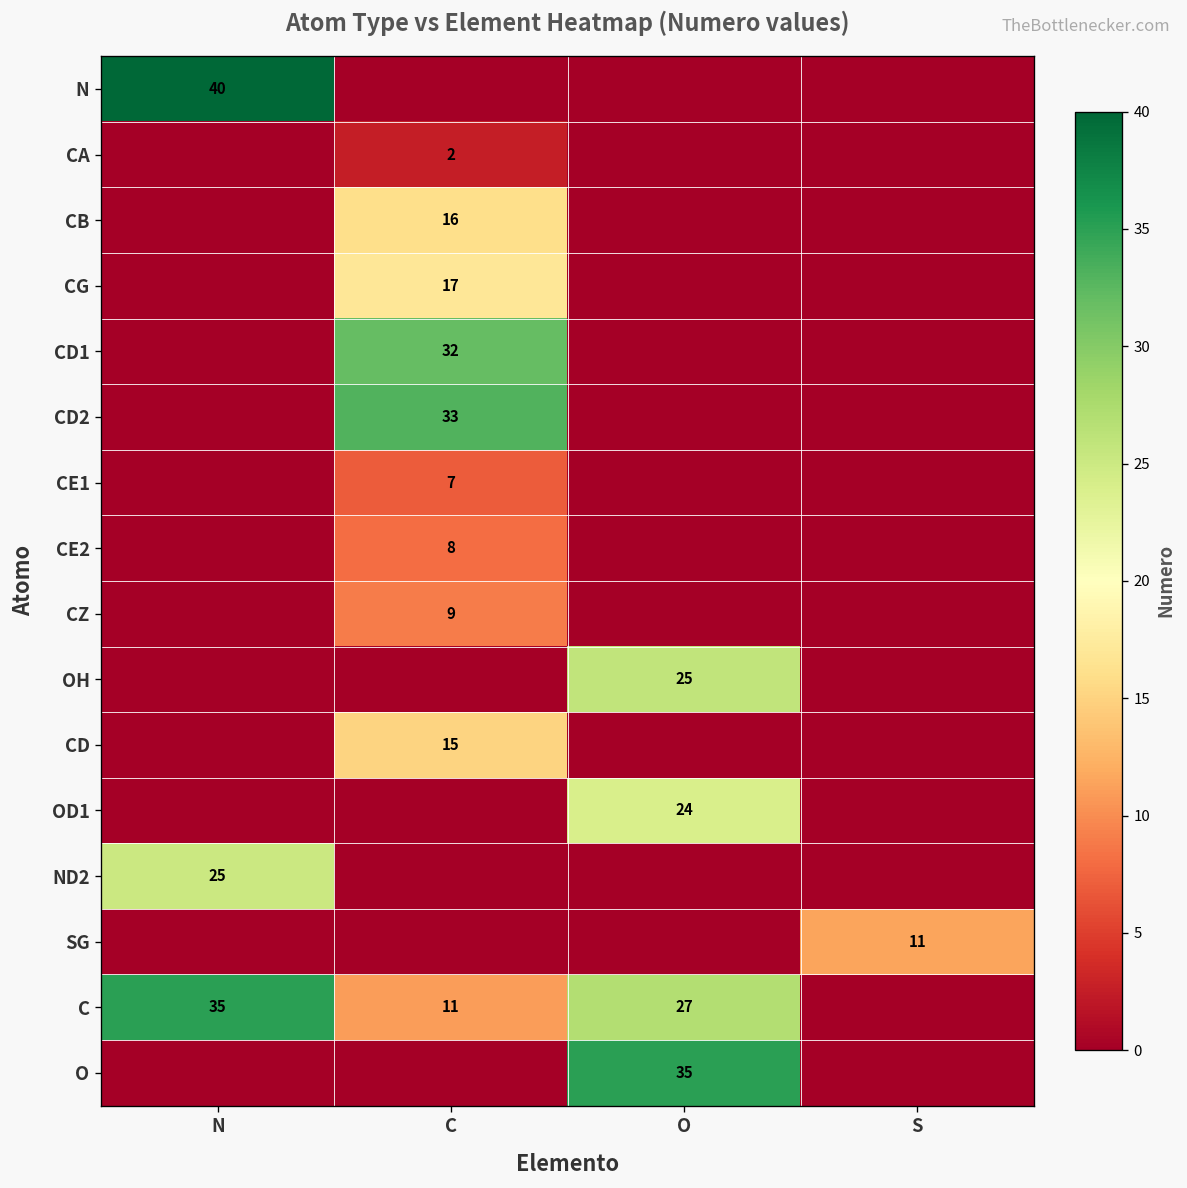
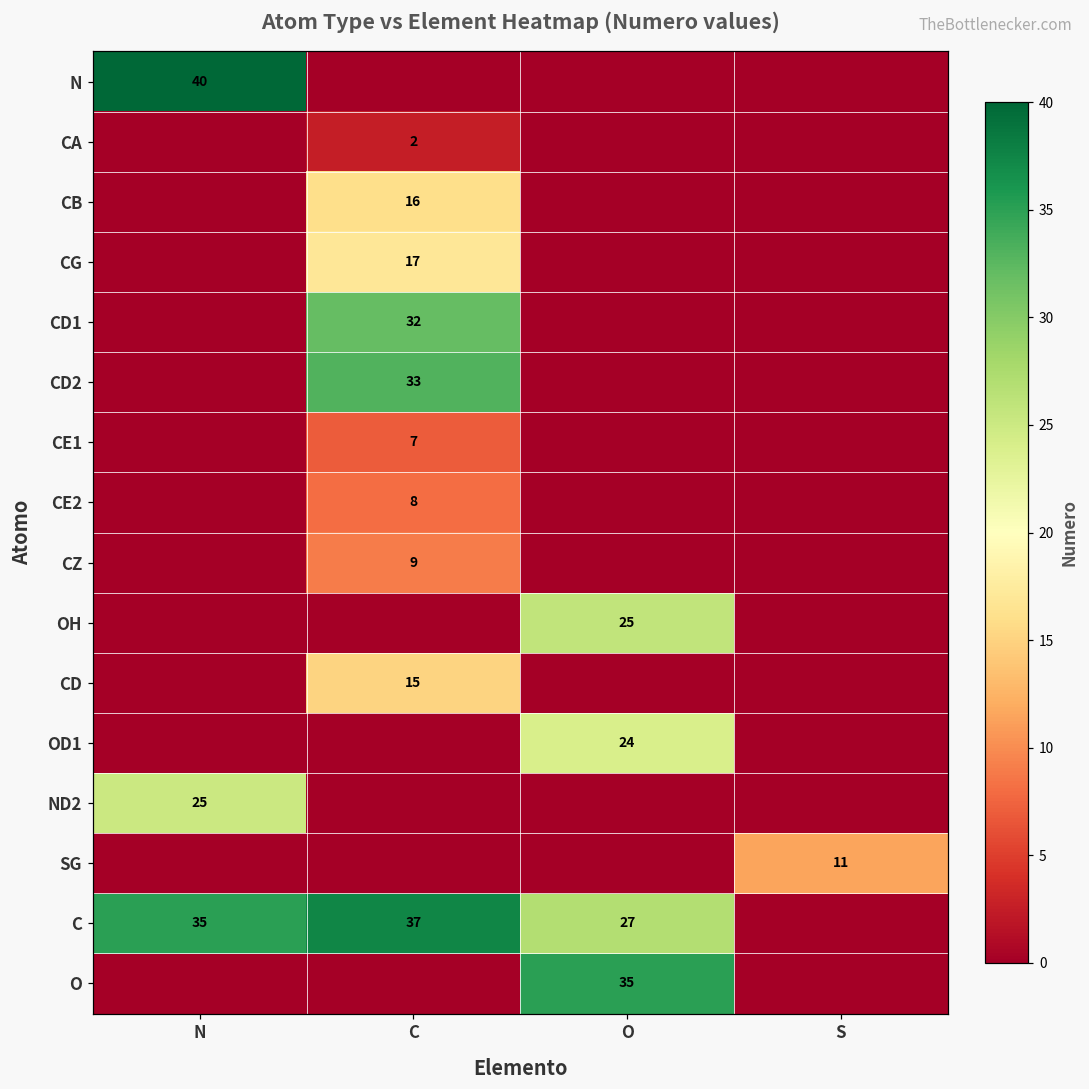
  {
    "N": {
      "N": 40
    },
    "CA": {
      "C": 2
    },
    "CB": {
      "C": 16
    },
    "CG": {
      "C": 17
    },
    "CD1": {
      "C": 32
    },
    "CD2": {
      "C": 33
    },
    "CE1": {
      "C": 7
    },
    "CE2": {
      "C": 8
    },
    "CZ": {
      "C": 9
    },
    "OH": {
      "O": 25
    },
    "CD": {
      "C": 15
    },
    "OD1": {
      "O": 24
    },
    "ND2": {
      "N": 25
    },
    "SG": {
      "S": 11
    },
    "C": {
      "N": 35,
-     "C": 11,
+     "C": 37,
      "O": 27
    },
    "O": {
      "O": 35
    }
  }
